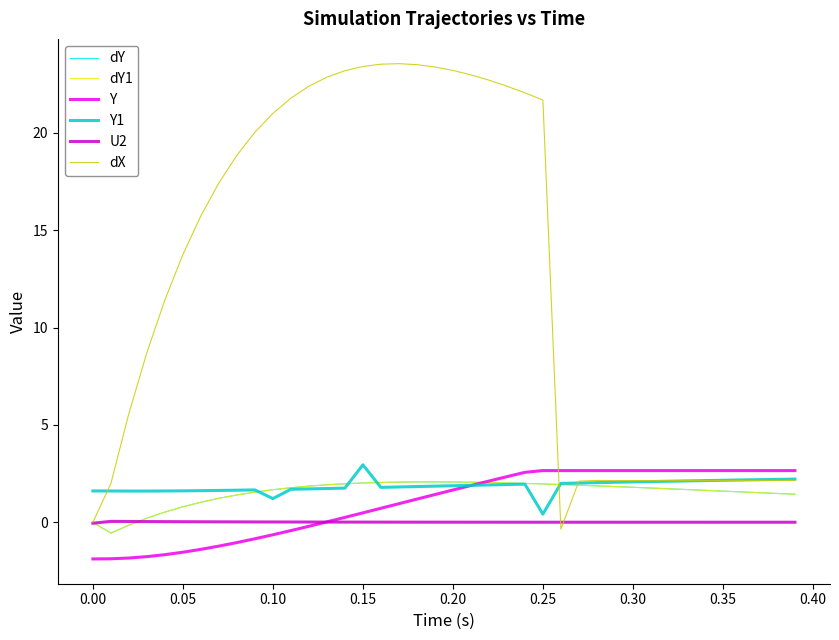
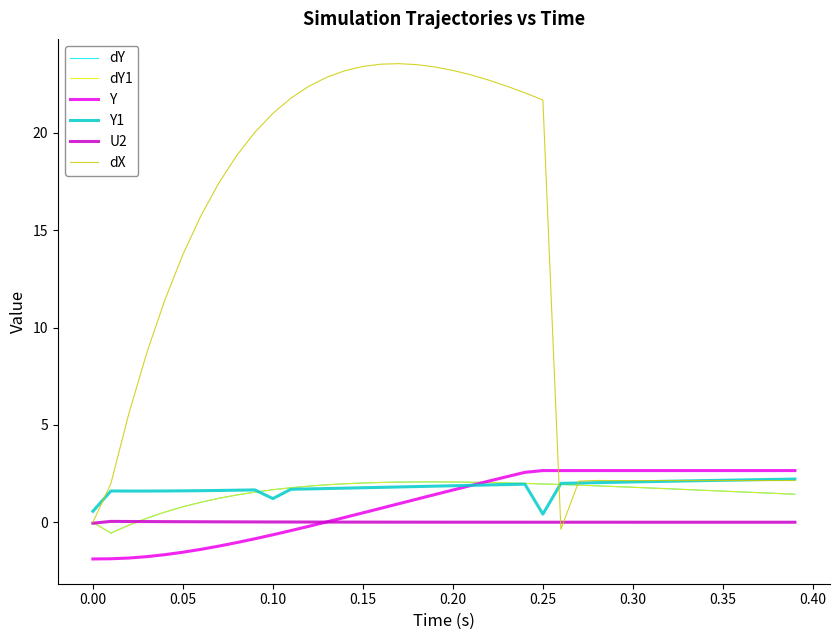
  {
    "Y1": {
-     "0.00": 1.6,
+     "0.00": 0.6,
      "0.05": 1.6,
      "0.10": 1.2,
-     "0.15": 3.0,
+     "0.15": 1.8,
      "0.20": 1.9,
      "0.25": 0.4
    }
  }
